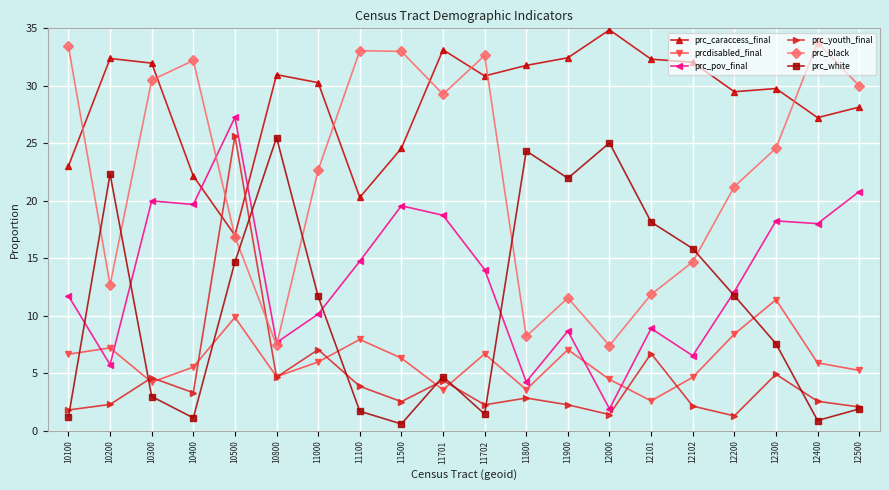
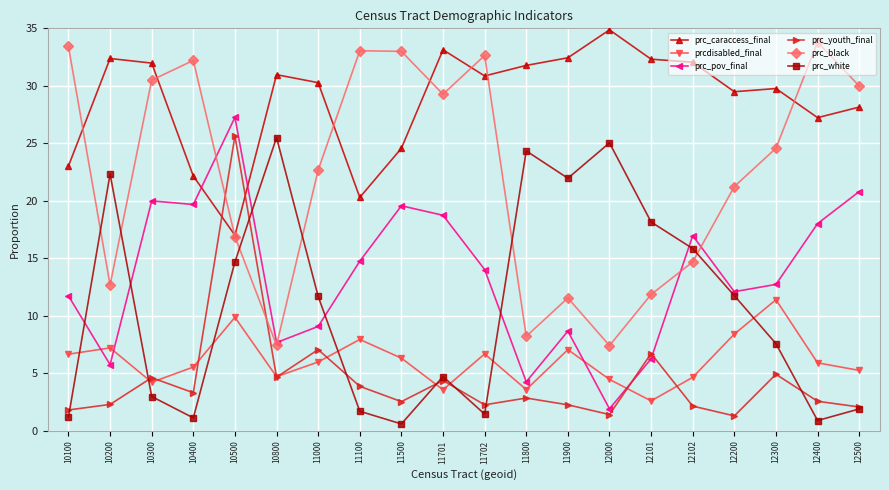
  {
    "prc_pov_final": {
      "10100": 11.7,
      "10200": 5.7,
      "10300": 20.0,
      "10400": 19.7,
      "10500": 27.3,
      "10800": 7.7,
-     "11000": 10.1,
+     "11000": 9.1,
      "11100": 14.7,
      "11500": 19.6,
      "11701": 18.7,
      "11702": 14.0,
      "11800": 4.3,
      "11900": 8.7,
      "12000": 1.9,
-     "12101": 8.9,
-     "12102": 6.5,
+     "12101": 6.3,
+     "12102": 17.0,
      "12200": 12.1,
-     "12300": 18.2,
+     "12300": 12.7,
      "12400": 18.0,
      "12500": 20.8
    }
  }
